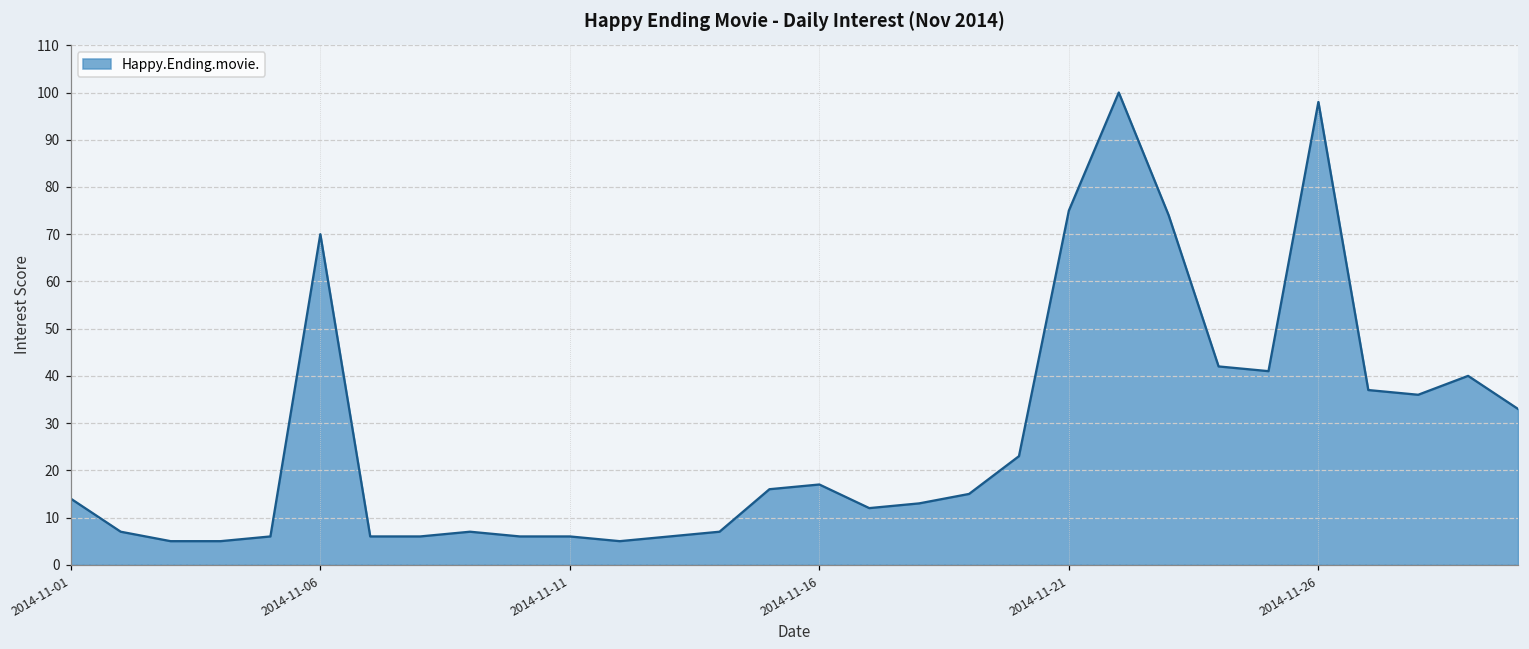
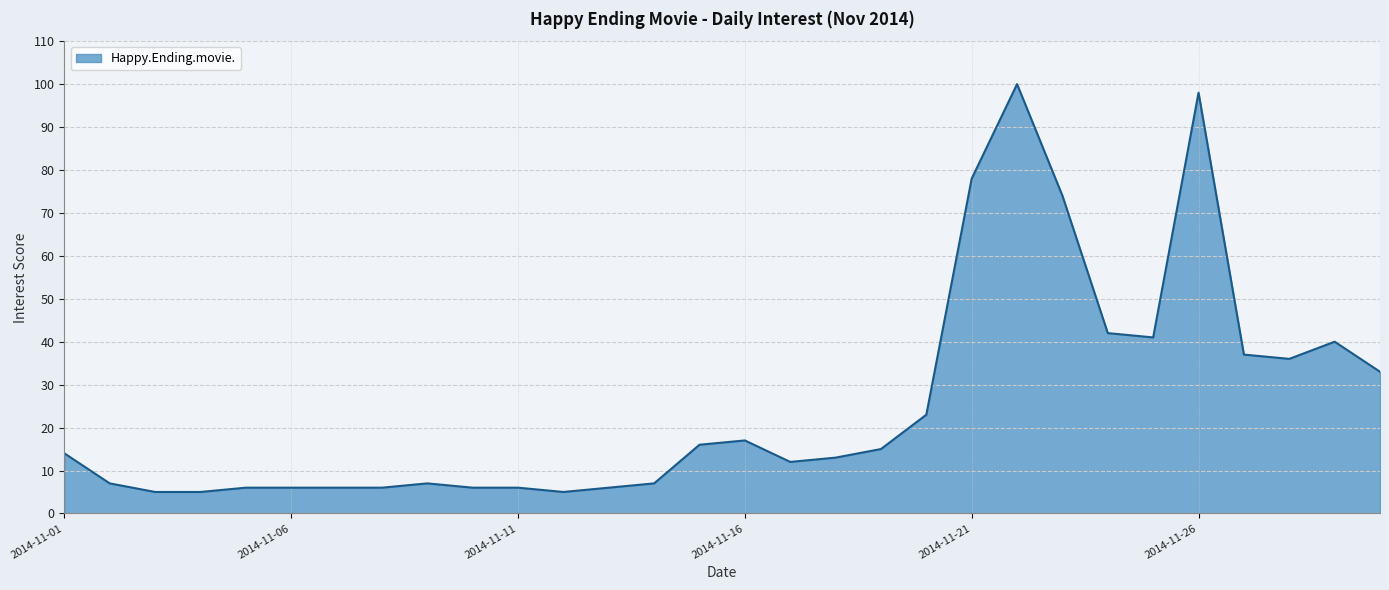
  {
    "2014-11-01": 14,
-   "2014-11-06": 70,
+   "2014-11-06": 6,
    "2014-11-11": 6,
    "2014-11-16": 17,
-   "2014-11-21": 75,
+   "2014-11-21": 78,
    "2014-11-26": 98
  }
